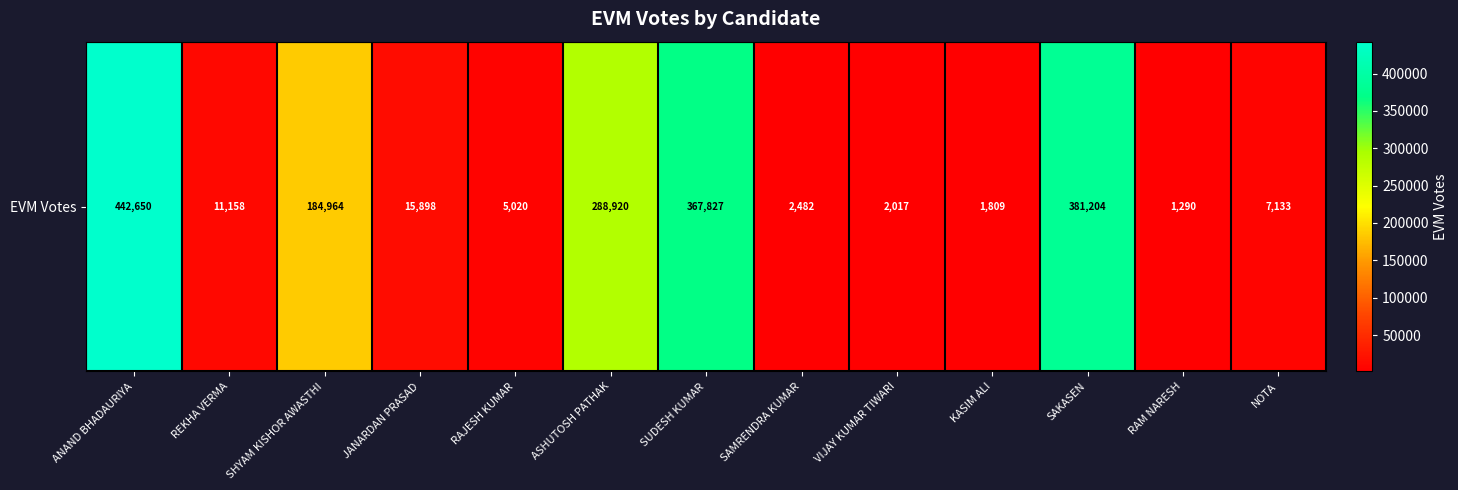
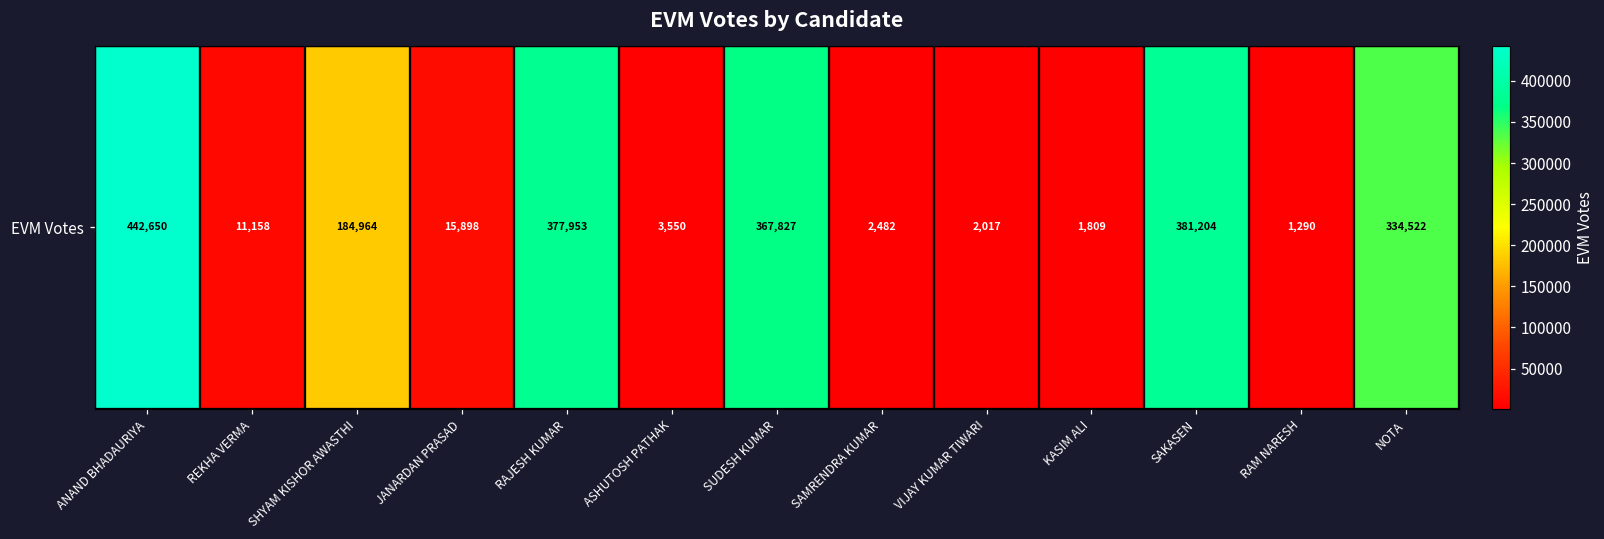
  {
    "EVM Votes": {
      "ANAND BHADAURIYA": "442,650",
      "REKHA VERMA": "11,158",
      "SHYAM KISHOR AWASTHI": "184,964",
      "JANARDAN PRASAD": "15,898",
-     "RAJESH KUMAR": "5,020",
-     "ASHUTOSH PATHAK": "288,920",
+     "RAJESH KUMAR": "377,953",
+     "ASHUTOSH PATHAK": "3,550",
      "SUDESH KUMAR": "367,827",
      "SAMRENDRA KUMAR": "2,482",
      "VIJAY KUMAR TIWARI": "2,017",
      "KASIM ALI": "1,809",
      "SAKASEN": "381,204",
      "RAM NARESH": "1,290",
-     "NOTA": "7,133"
+     "NOTA": "334,522"
    }
  }
